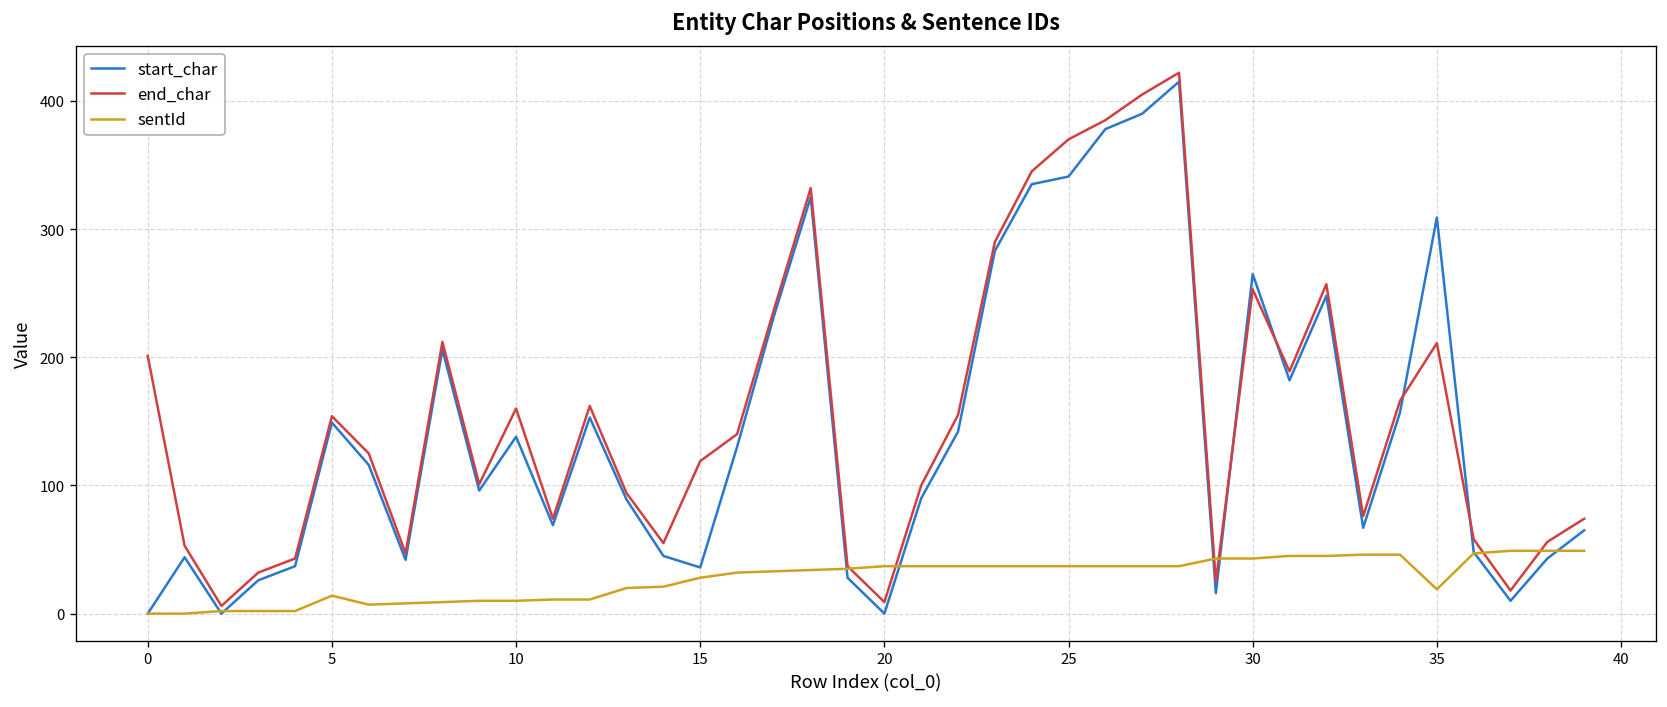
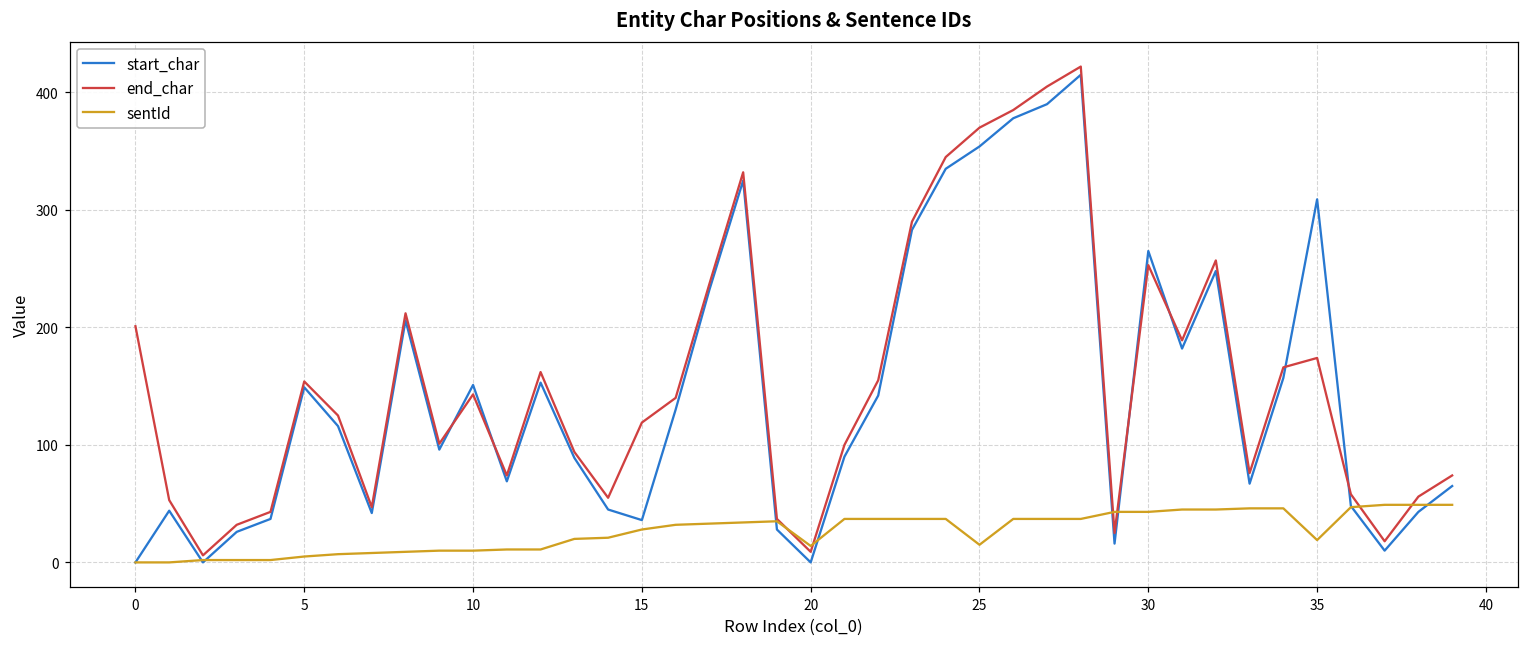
  {
    "start_char": {
      "5": 149,
-     "10": 138,
+     "10": 151,
      "15": 36,
      "20": 0,
-     "25": 341,
+     "25": 354,
      "30": 265,
      "35": 309
    },
    "end_char": {
      "0": 201,
      "5": 154,
-     "10": 160,
+     "10": 143,
      "15": 119,
      "20": 9,
      "25": 370,
      "30": 253,
-     "35": 211
+     "35": 174
    },
    "sentId": {
-     "5": 14,
+     "5": 5,
      "10": 10,
      "15": 28,
-     "20": 37,
-     "25": 37,
+     "20": 14,
+     "25": 15,
      "30": 43,
      "35": 19
    }
  }
